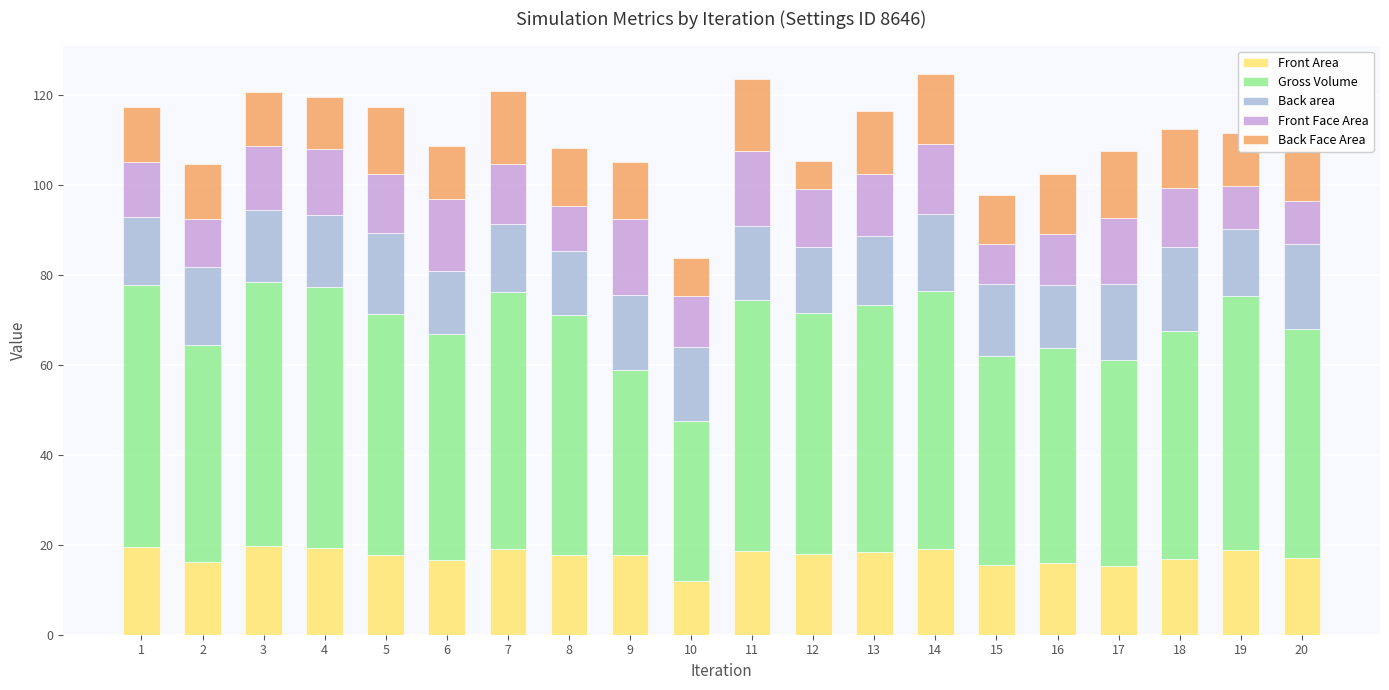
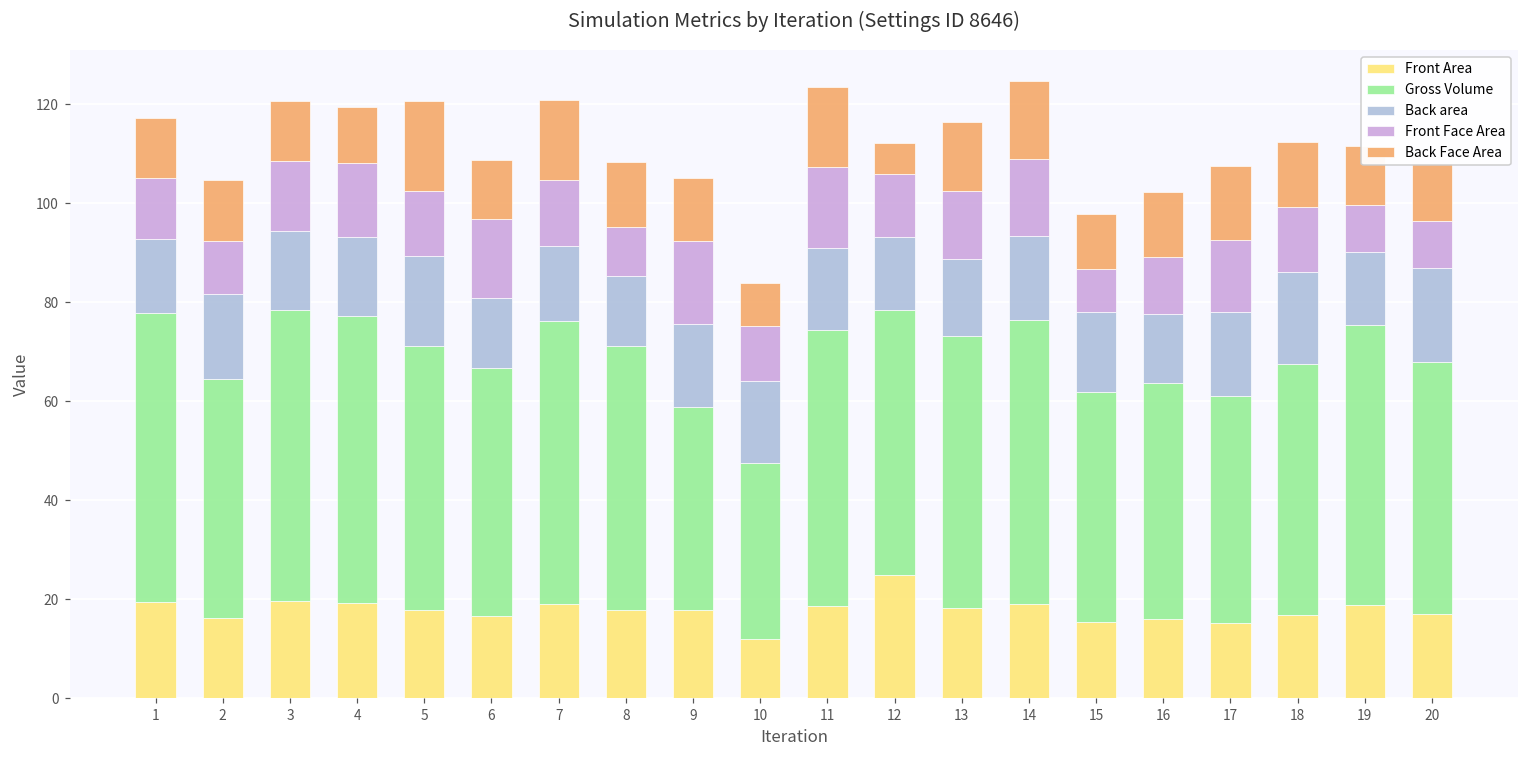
  {
    "Front Area": {
      "1": 19,
      "2": 16,
      "3": 20,
      "4": 19,
      "5": 18,
      "6": 17,
      "7": 19,
      "8": 18,
      "9": 18,
      "10": 12,
      "11": 19,
-     "12": 18,
+     "12": 25,
      "13": 18,
      "14": 19,
      "15": 15,
      "16": 16,
      "17": 15,
      "18": 17,
      "19": 19,
      "20": 17
    },
    "Gross Volume": {
      "1": 58,
      "2": 48,
      "3": 59,
      "4": 58,
      "5": 53,
      "6": 50,
      "7": 57,
      "8": 53,
      "9": 41,
      "10": 36,
      "11": 56,
      "12": 54,
      "13": 55,
      "14": 57,
      "15": 46,
      "16": 48,
      "17": 46,
      "18": 51,
      "19": 57,
      "20": 51
    },
    "Back Face Area": {
      "1": 12,
      "2": 12,
      "3": 12,
      "4": 11,
-     "5": 15,
+     "5": 18,
      "6": 12,
      "7": 16,
      "8": 13,
      "9": 13,
      "10": 9,
      "11": 16,
      "12": 6,
      "13": 14,
      "14": 16,
      "15": 11,
      "16": 13,
      "17": 15,
      "18": 13
    }
  }
